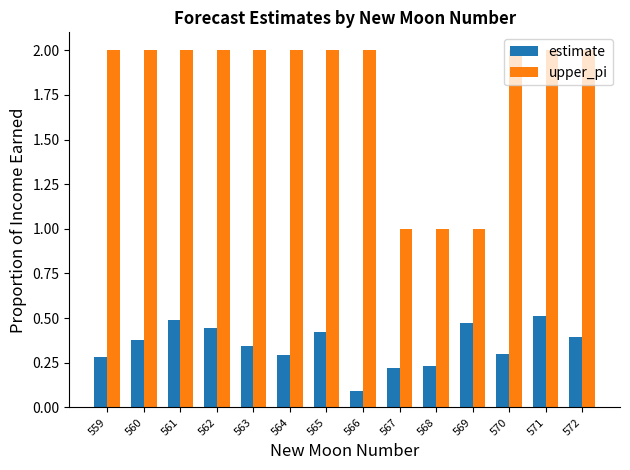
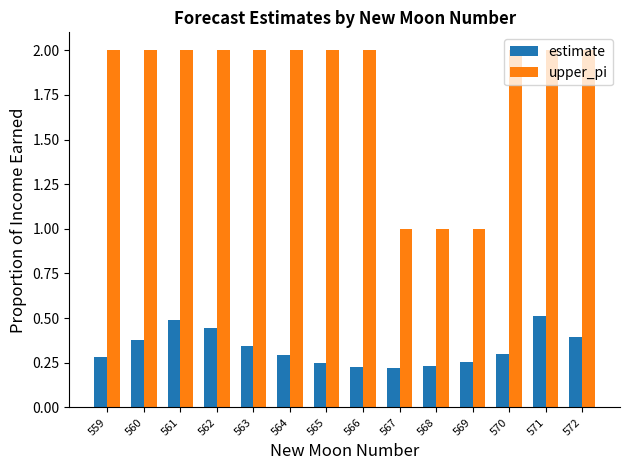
  {
    "estimate": {
      "559": 0.28,
      "560": 0.38,
      "561": 0.49,
      "562": 0.45,
      "563": 0.34,
      "564": 0.29,
-     "565": 0.42,
-     "566": 0.10,
+     "565": 0.25,
+     "566": 0.23,
      "567": 0.22,
      "568": 0.23,
-     "569": 0.47,
+     "569": 0.26,
      "570": 0.30,
      "571": 0.51,
      "572": 0.40
    },
    "upper_pi": {
      "559": 2.00,
      "560": 2.00,
      "561": 2.00,
      "562": 2.00,
      "563": 2.00,
      "564": 2.00,
      "565": 2.00,
      "566": 2.00,
      "567": 1.00,
      "568": 1.00,
      "569": 1.00
    }
  }
